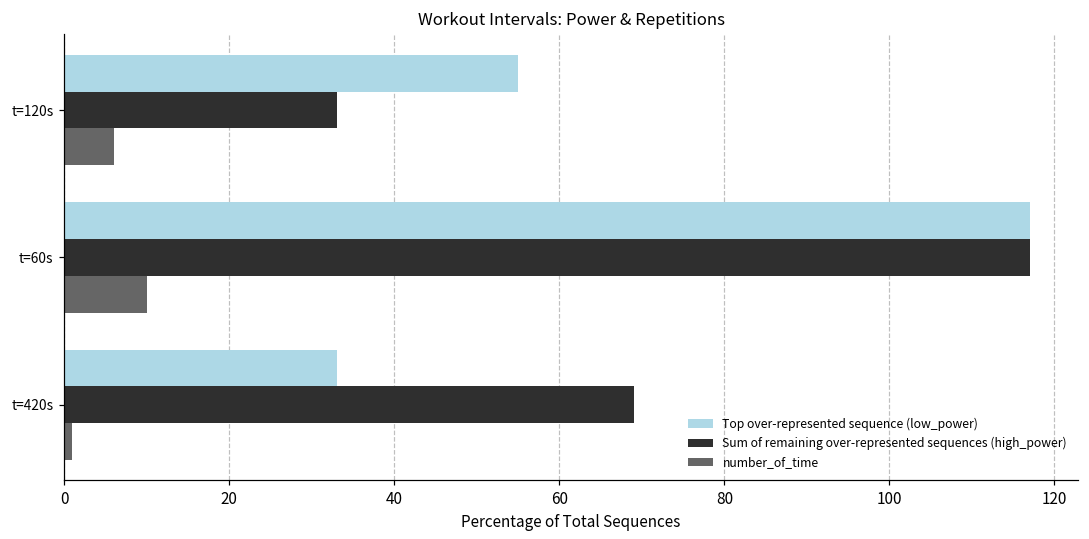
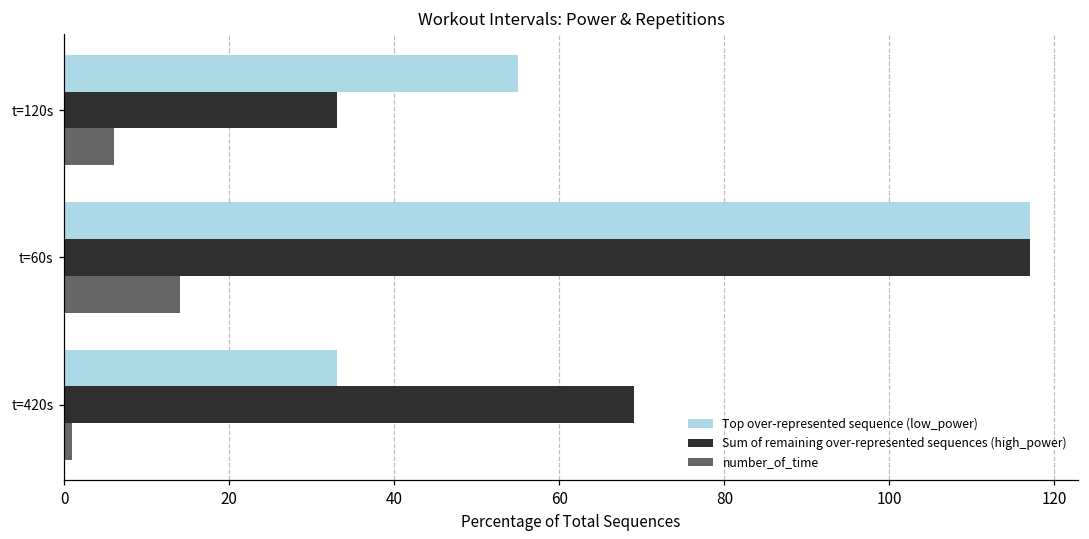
  {
    "number_of_time": {
      "t=120s": 6,
-     "t=60s": 10,
+     "t=60s": 14,
      "t=420s": 1
    }
  }
